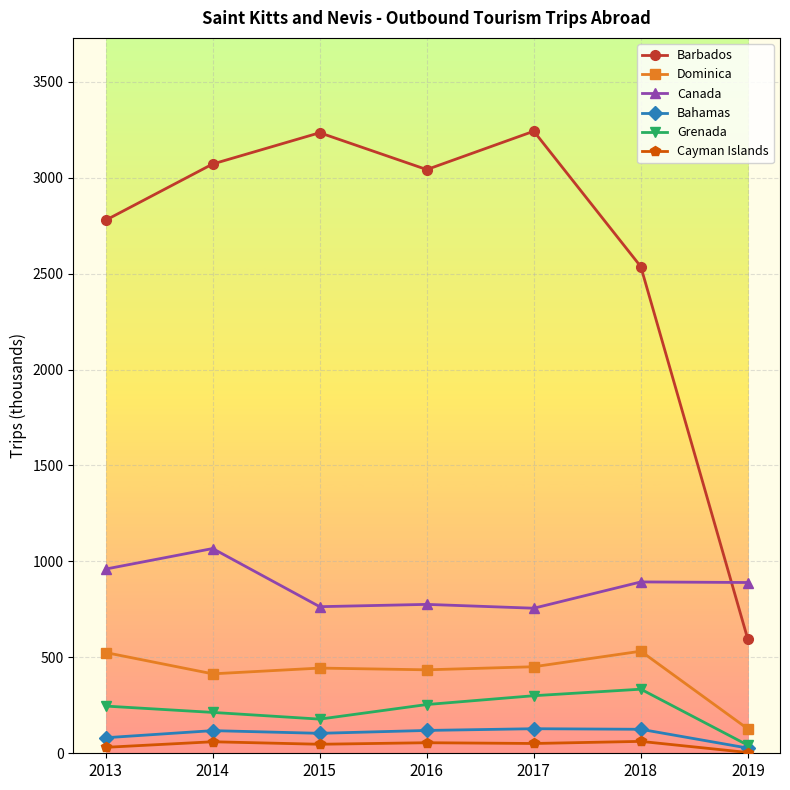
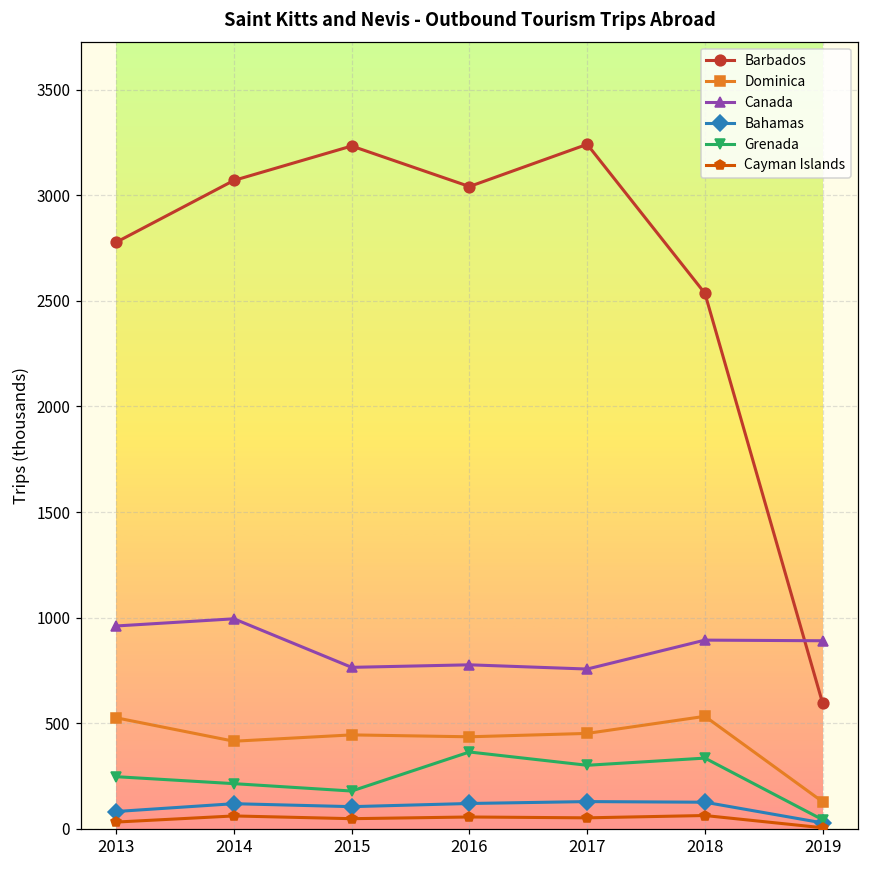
  {
    "Canada": {
      "2013": 960,
-     "2014": 1070,
+     "2014": 990,
      "2015": 760,
      "2016": 780,
      "2017": 760,
      "2018": 890,
      "2019": 890
    },
    "Bahamas": {
      "2013": 80,
      "2014": 120,
      "2015": 100,
      "2016": 120,
      "2017": 130,
      "2018": 130,
      "2019": 30
    },
    "Grenada": {
      "2013": 250,
      "2014": 210,
      "2015": 180,
-     "2016": 250,
+     "2016": 360,
      "2017": 300,
      "2018": 330,
      "2019": 40
    }
  }
